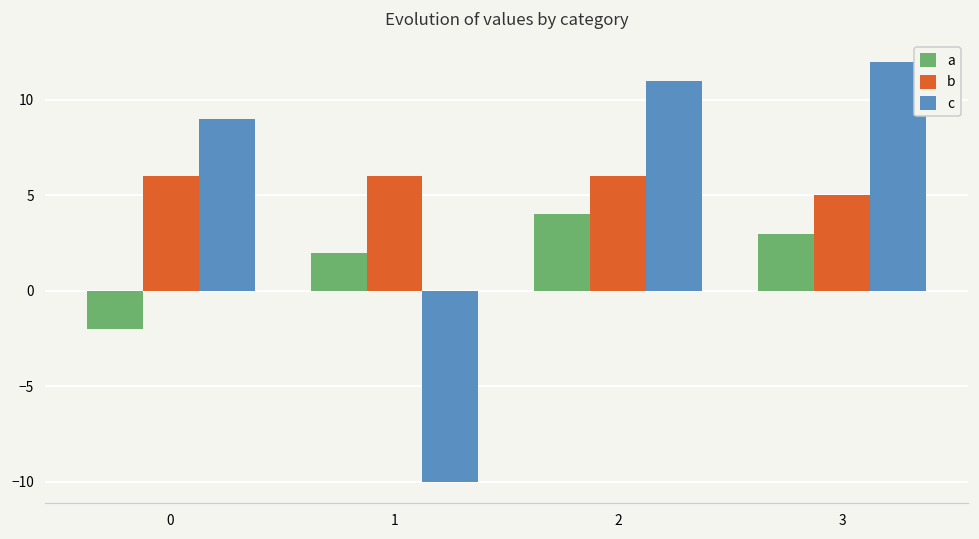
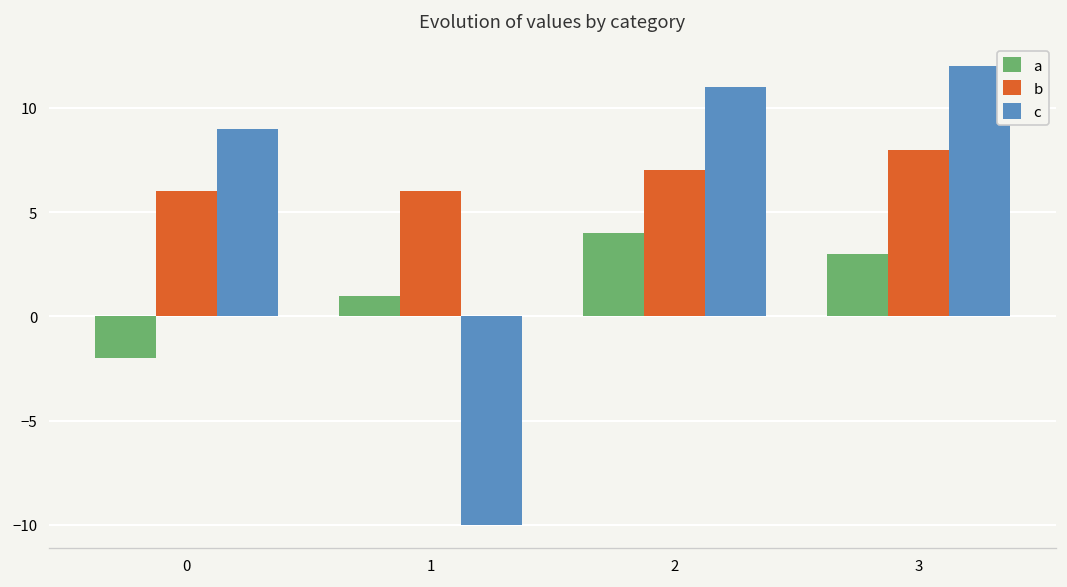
  {
    "a": {
      "0": -2,
-     "1": 2,
+     "1": 1,
      "2": 4,
      "3": 3
    },
    "b": {
      "0": 6,
      "1": 6,
-     "2": 6,
-     "3": 5
+     "2": 7,
+     "3": 8
    },
    "c": {
      "0": 9,
      "1": -10,
      "2": 11,
      "3": 12
    }
  }
